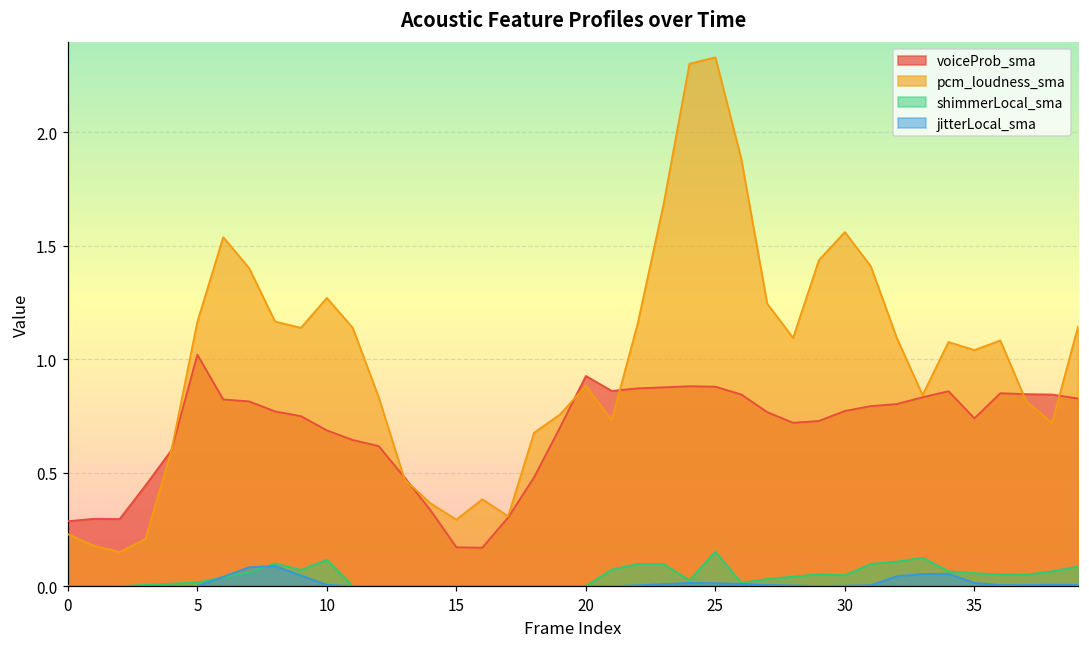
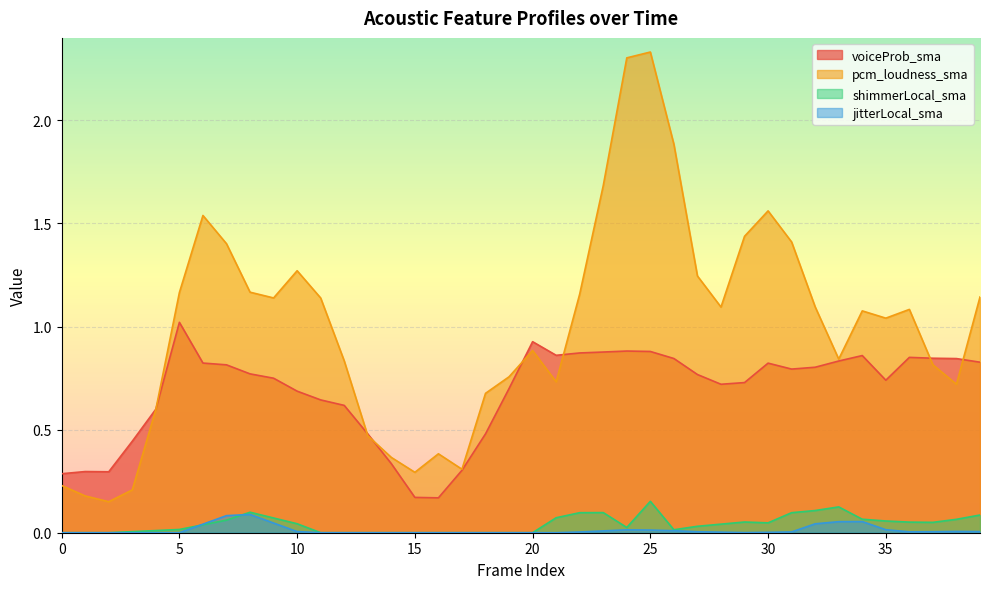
  {
    "voiceProb_sma": {
      "0": 0.29,
      "5": 1.02,
      "10": 0.69,
      "15": 0.17,
      "20": 0.93,
      "25": 0.88,
-     "30": 0.77,
+     "30": 0.82,
      "35": 0.74
    },
    "pcm_loudness_sma": {
      "0": 0.23,
      "5": 1.16,
      "10": 1.27,
      "15": 0.29,
      "20": 0.88,
      "25": 2.33,
      "30": 1.56,
      "35": 1.04
    },
    "shimmerLocal_sma": {
      "5": 0.02,
-     "10": 0.12,
+     "10": 0.04,
      "25": 0.15,
      "30": 0.05,
      "35": 0.06
    },
    "jitterLocal_sma": {
      "5": 0.00,
      "10": 0.01,
      "25": 0.01,
      "30": 0.00,
      "35": 0.01
    }
  }
